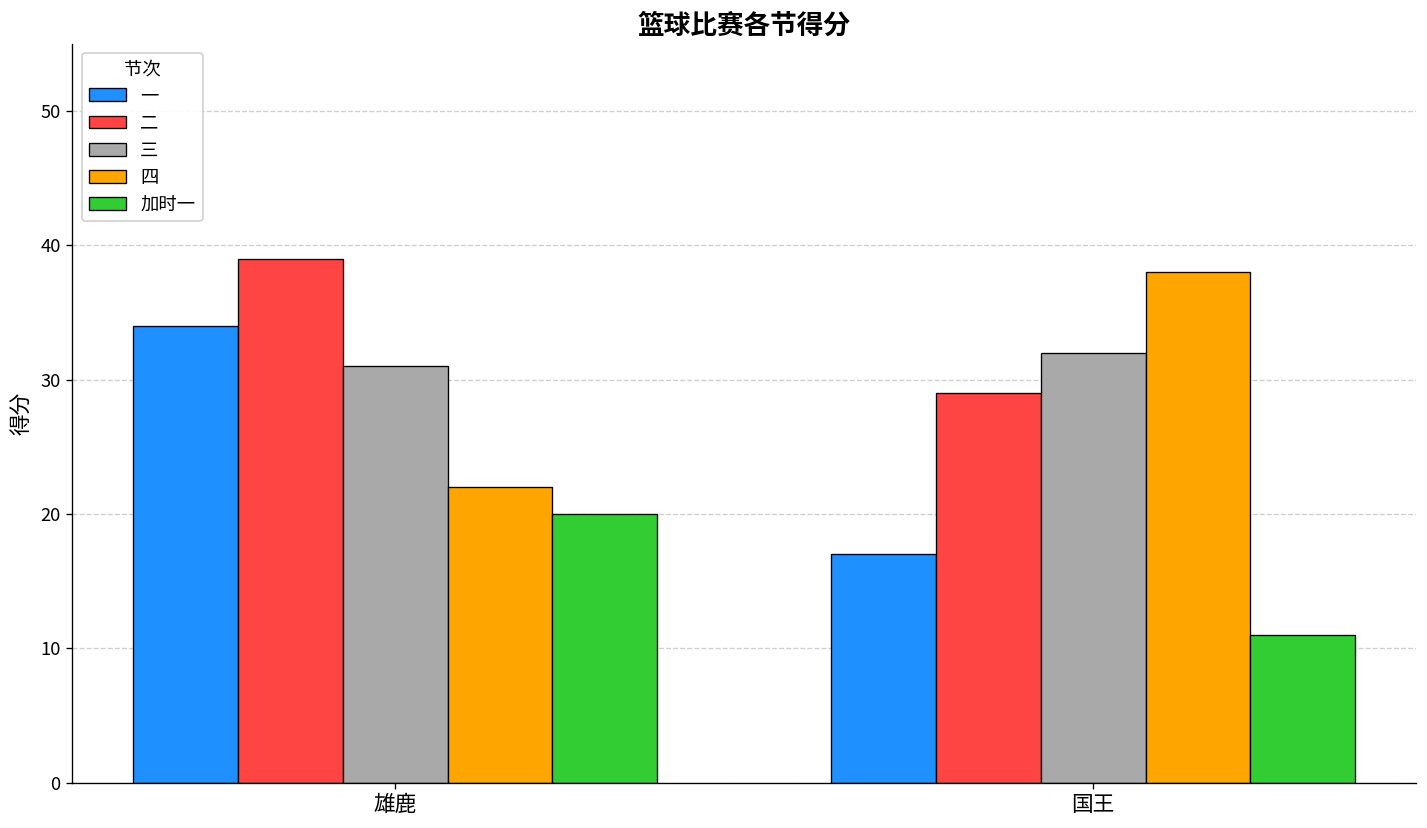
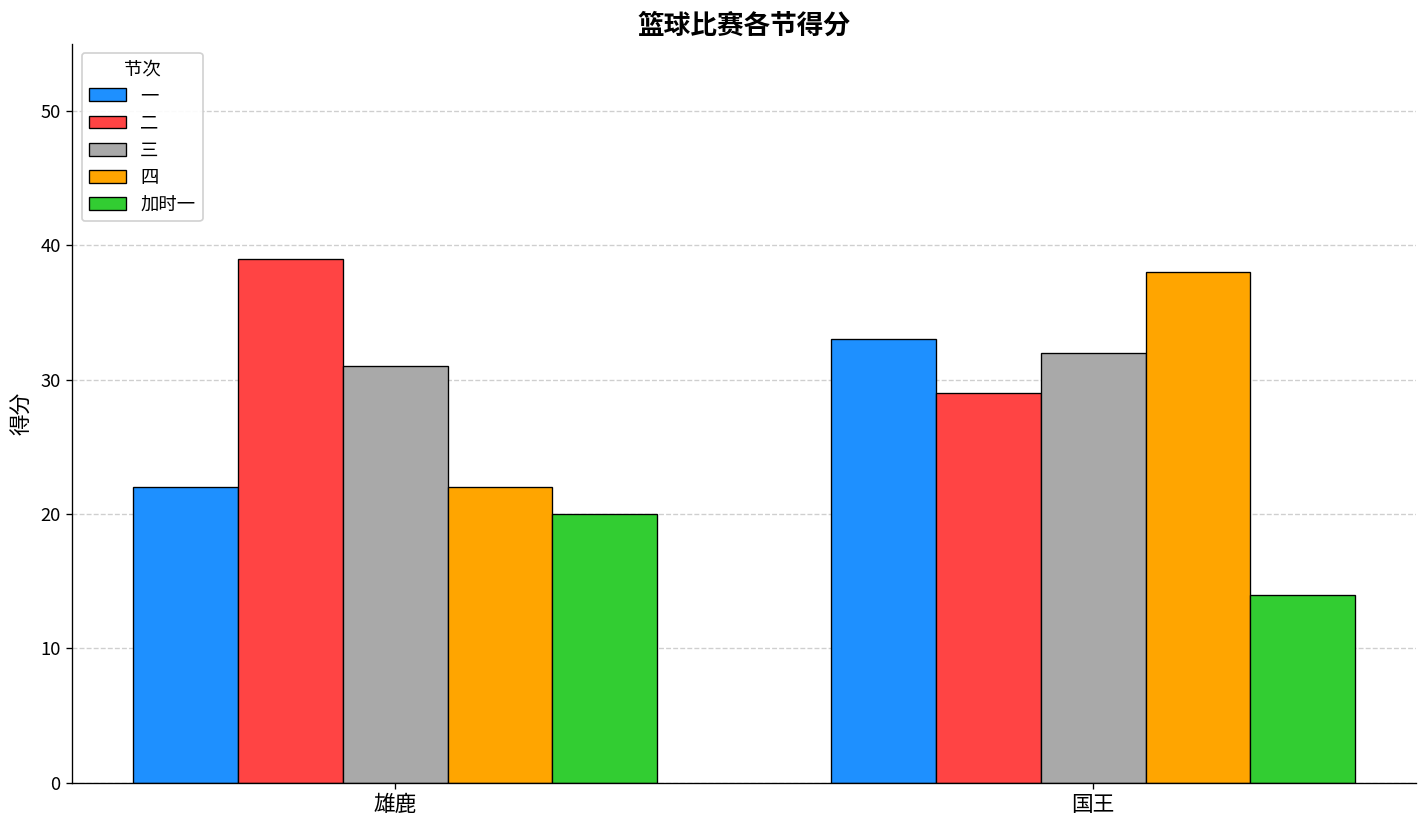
  {
    "一": {
-     "雄鹿": 34,
-     "国王": 17
+     "雄鹿": 22,
+     "国王": 33
    },
    "二": {
      "雄鹿": 39,
      "国王": 29
    },
    "三": {
      "雄鹿": 31,
      "国王": 32
    },
    "四": {
      "雄鹿": 22,
      "国王": 38
    },
    "加时一": {
      "雄鹿": 20,
-     "国王": 11
+     "国王": 14
    }
  }
